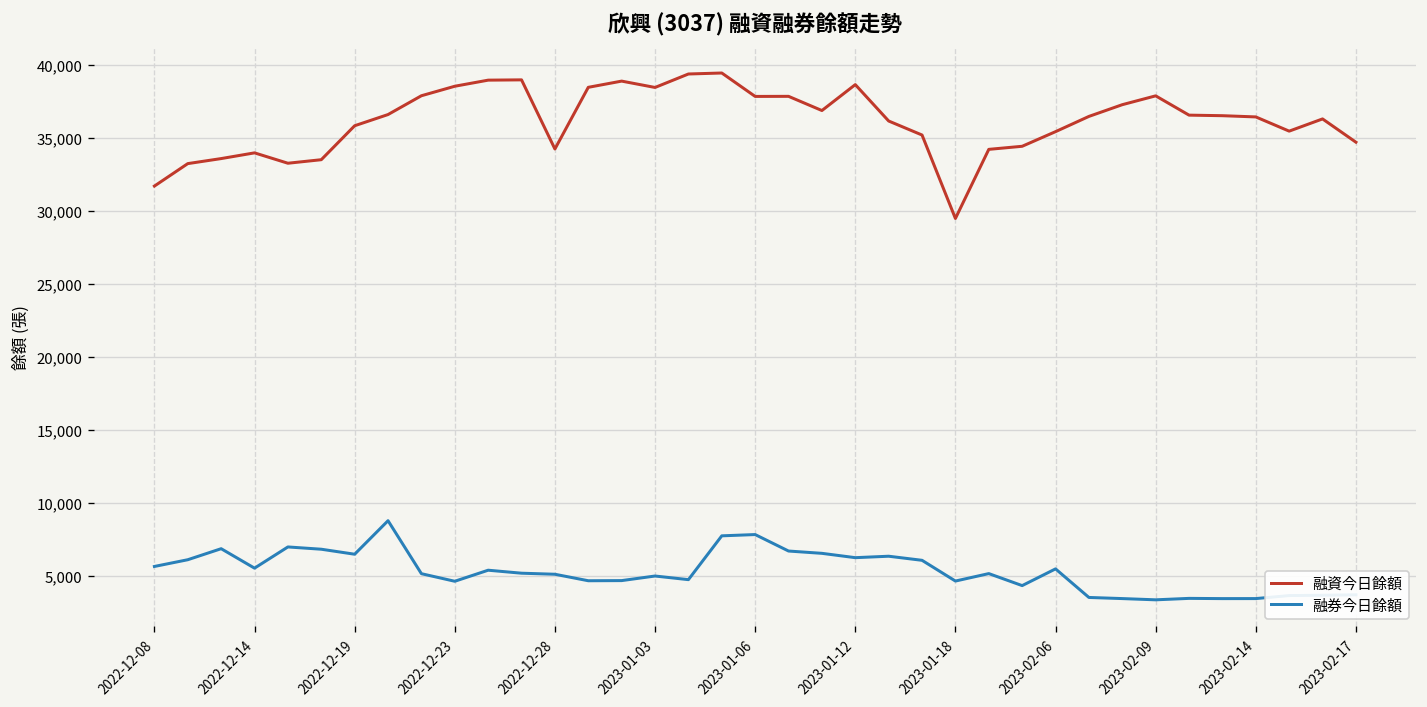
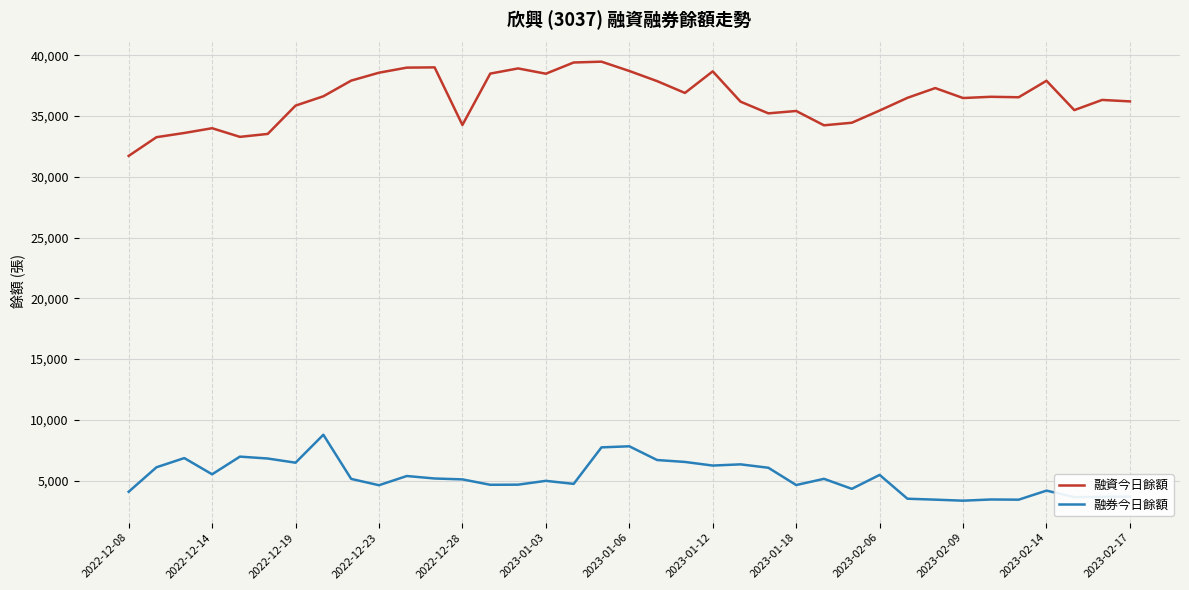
  {
    "融資今日餘額": {
      "2022-12-08": "31,700",
      "2022-12-14": "34,000",
      "2022-12-19": "35,900",
      "2022-12-23": "38,600",
      "2022-12-28": "34,300",
      "2023-01-03": "38,500",
-     "2023-01-06": "37,900",
+     "2023-01-06": "38,700",
      "2023-01-12": "38,700",
-     "2023-01-18": "29,500",
+     "2023-01-18": "35,400",
      "2023-02-06": "35,400",
-     "2023-02-09": "37,900",
-     "2023-02-14": "36,500",
-     "2023-02-17": "34,700"
+     "2023-02-09": "36,500",
+     "2023-02-14": "37,900",
+     "2023-02-17": "36,200"
    },
    "融券今日餘額": {
-     "2022-12-08": "5,600",
+     "2022-12-08": "4,100",
      "2022-12-14": "5,500",
      "2022-12-19": "6,500",
      "2022-12-23": "4,600",
      "2022-12-28": "5,100",
      "2023-01-03": "5,000",
      "2023-01-06": "7,800",
      "2023-01-12": "6,200",
      "2023-01-18": "4,600",
      "2023-02-06": "5,500",
      "2023-02-09": "3,400",
-     "2023-02-14": "3,400"
+     "2023-02-14": "4,200"
    }
  }
